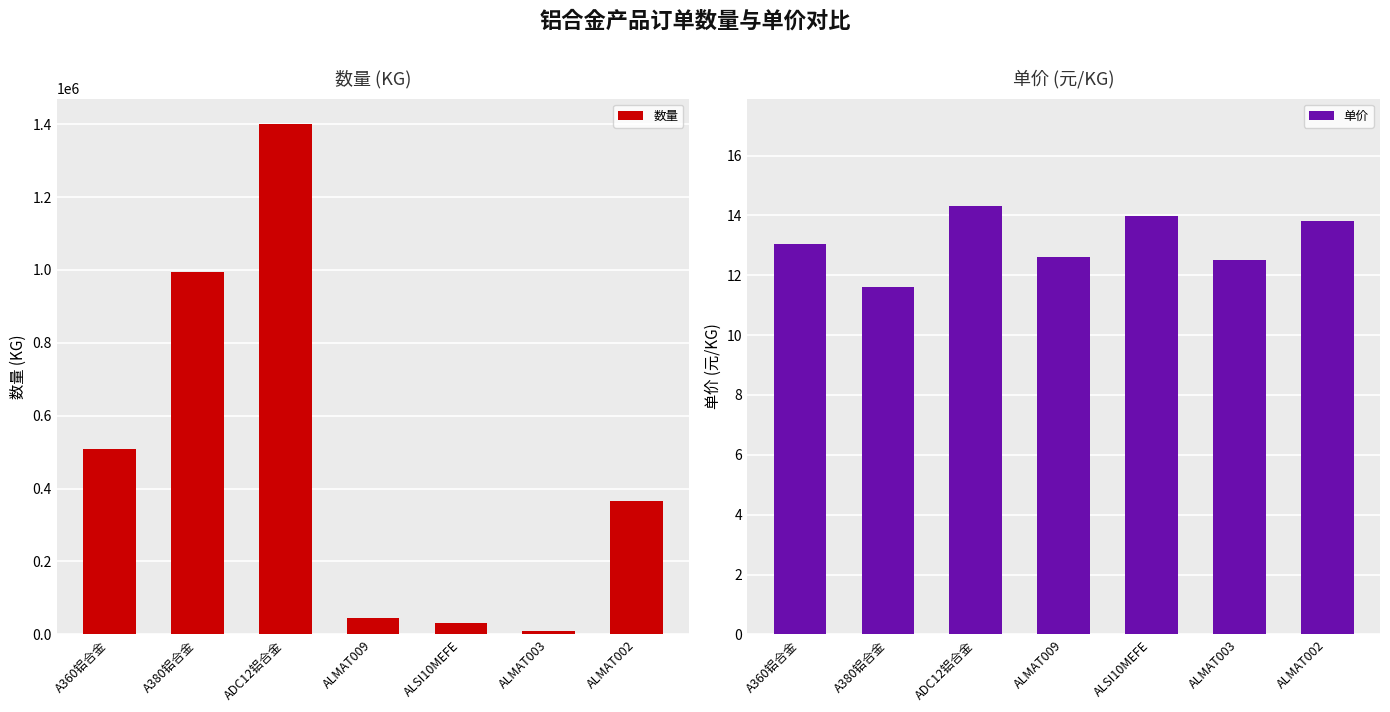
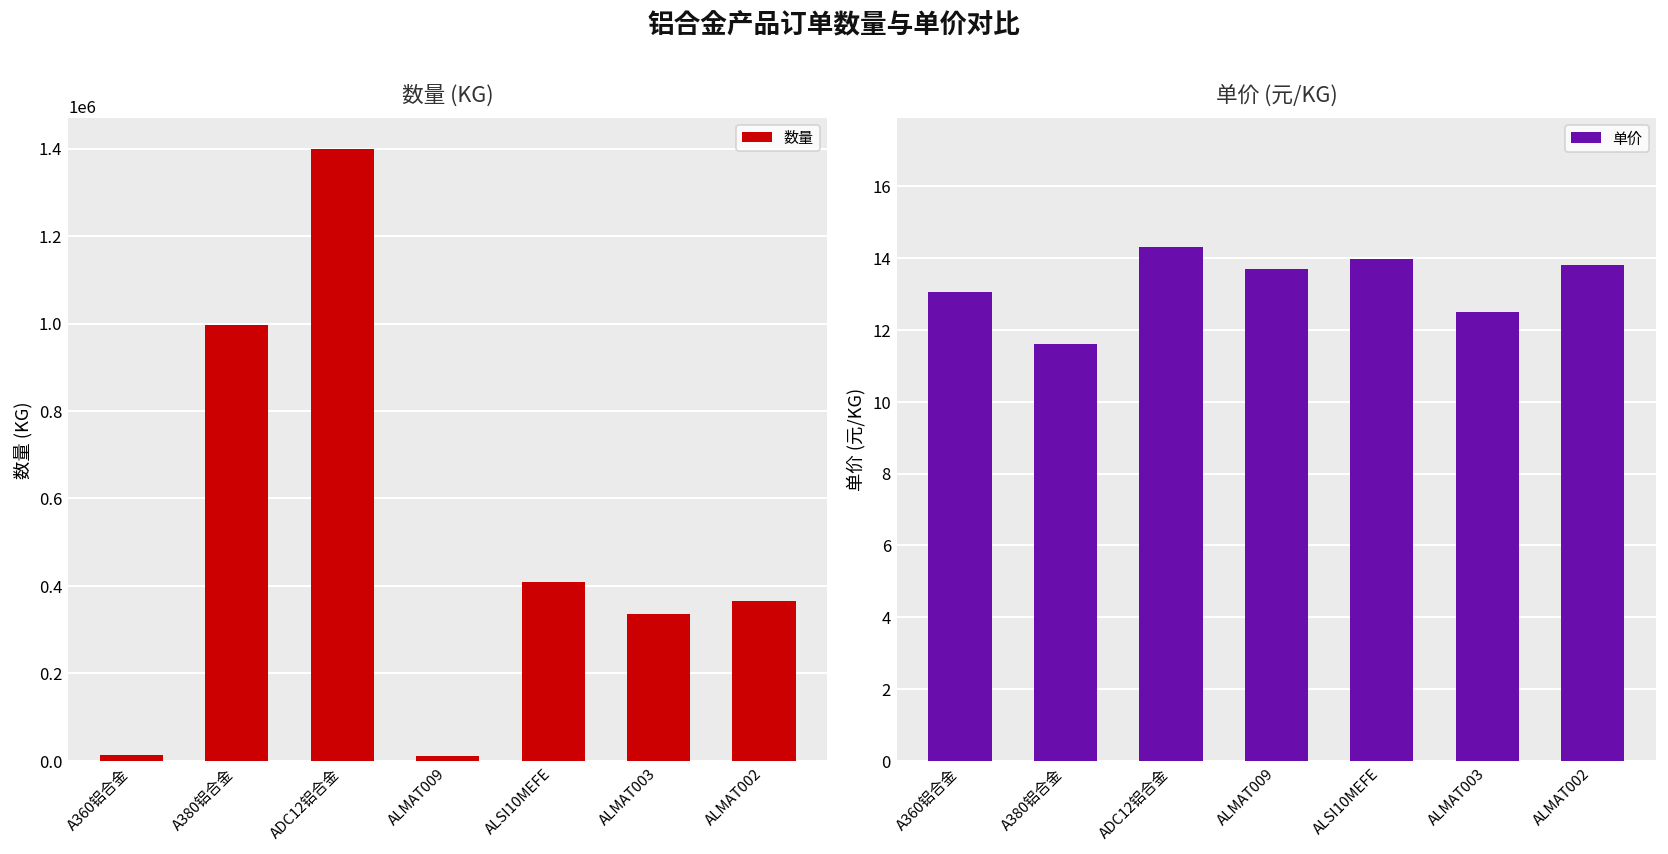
  {
    "数量 (KG)": {
-     "A360铝合金": 510000,
+     "A360铝合金": 10000,
      "A380铝合金": 1000000,
      "ADC12铝合金": 1400000,
-     "ALMAT009": 50000,
-     "ALSI10MEFE": 30000,
-     "ALMAT003": 10000,
+     "ALMAT009": 10000,
+     "ALSI10MEFE": 410000,
+     "ALMAT003": 340000,
      "ALMAT002": 370000
    },
    "单价 (元/KG)": {
      "A360铝合金": 13.1,
      "A380铝合金": 11.6,
      "ADC12铝合金": 14.3,
-     "ALMAT009": 12.6,
+     "ALMAT009": 13.7,
      "ALSI10MEFE": 14.0,
      "ALMAT003": 12.5,
      "ALMAT002": 13.8
    }
  }
